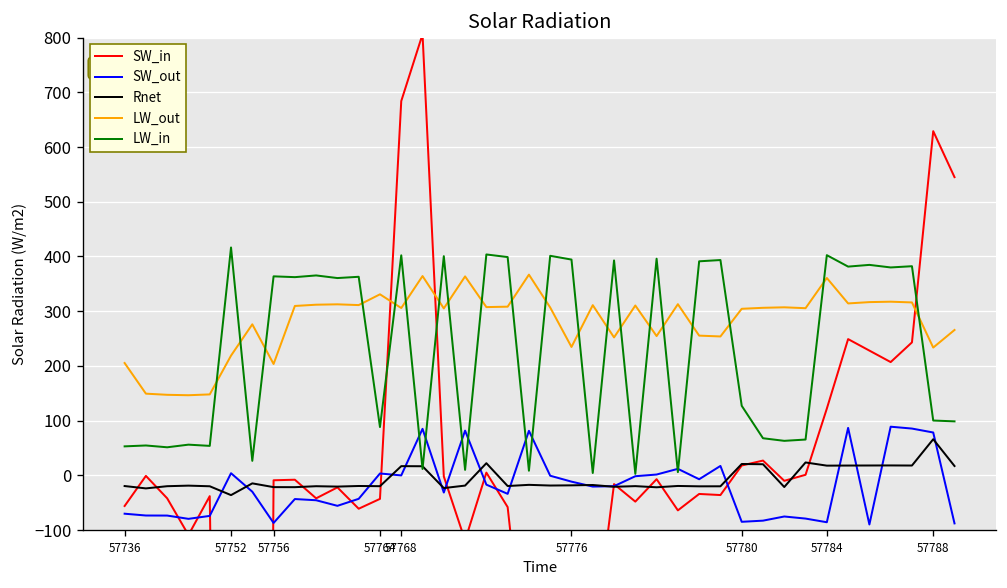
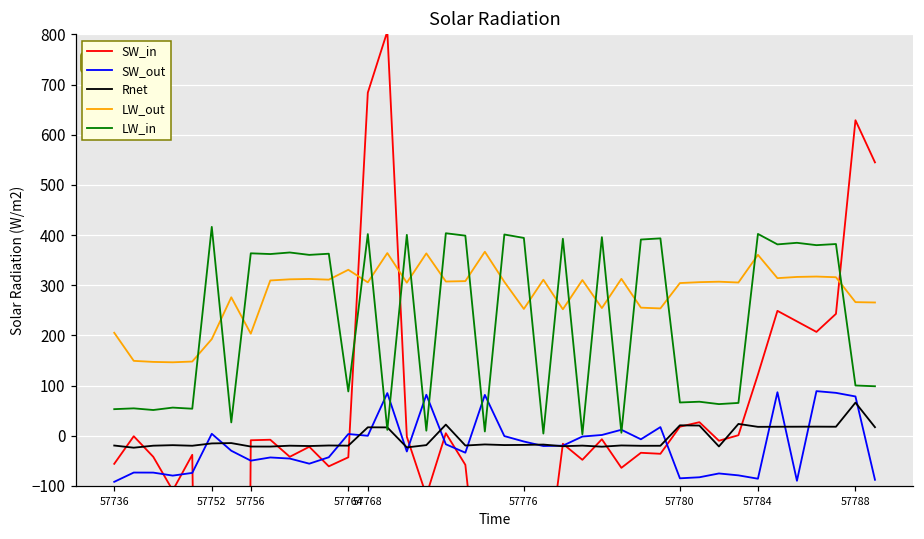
  {
    "SW_in": {
      "57736": -60,
      "57756": -10,
      "57784": 120,
      "57788": 630
    },
    "SW_out": {
-     "57736": -70,
+     "57736": -90,
      "57752": 0,
-     "57756": -90,
+     "57756": -50,
      "57776": -10,
      "57780": -80,
      "57784": -90,
      "57788": 80
    },
    "Rnet": {
      "57736": -20,
-     "57752": -40,
+     "57752": -20,
      "57756": -20,
      "57776": -20,
      "57784": 20,
      "57788": 70
    },
    "LW_out": {
      "57736": 210,
-     "57752": 220,
+     "57752": 190,
      "57756": 200,
-     "57776": 230,
+     "57776": 250,
      "57780": 300,
      "57784": 360,
-     "57788": 230
+     "57788": 270
    },
    "LW_in": {
      "57736": 50,
      "57752": 420,
      "57756": 360,
      "57776": 390,
-     "57780": 130,
+     "57780": 70,
      "57784": 400,
      "57788": 100
    }
  }
